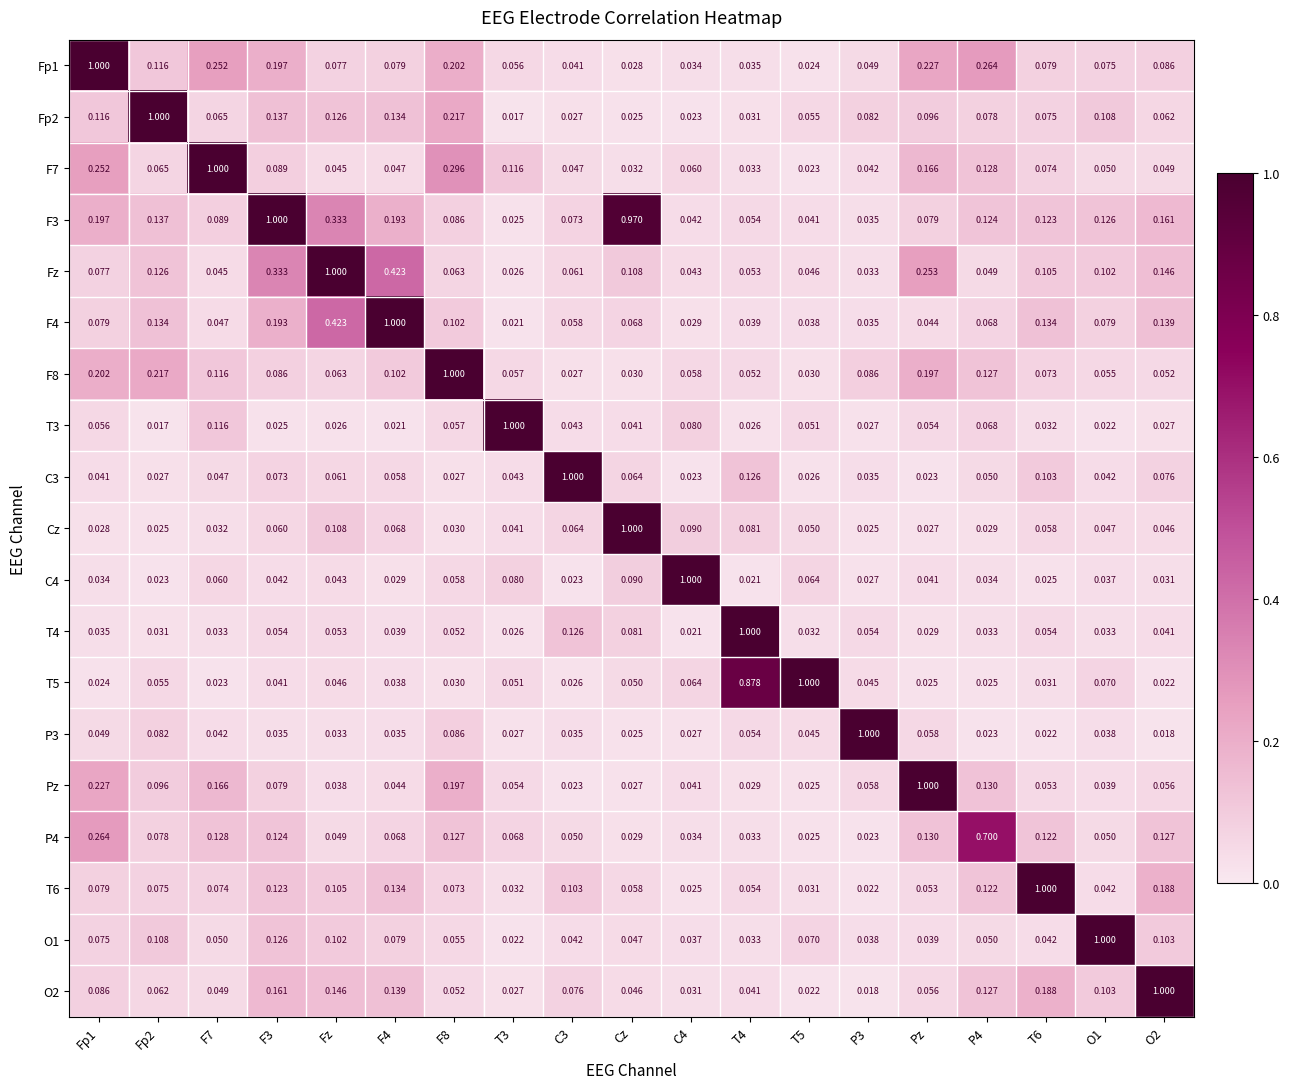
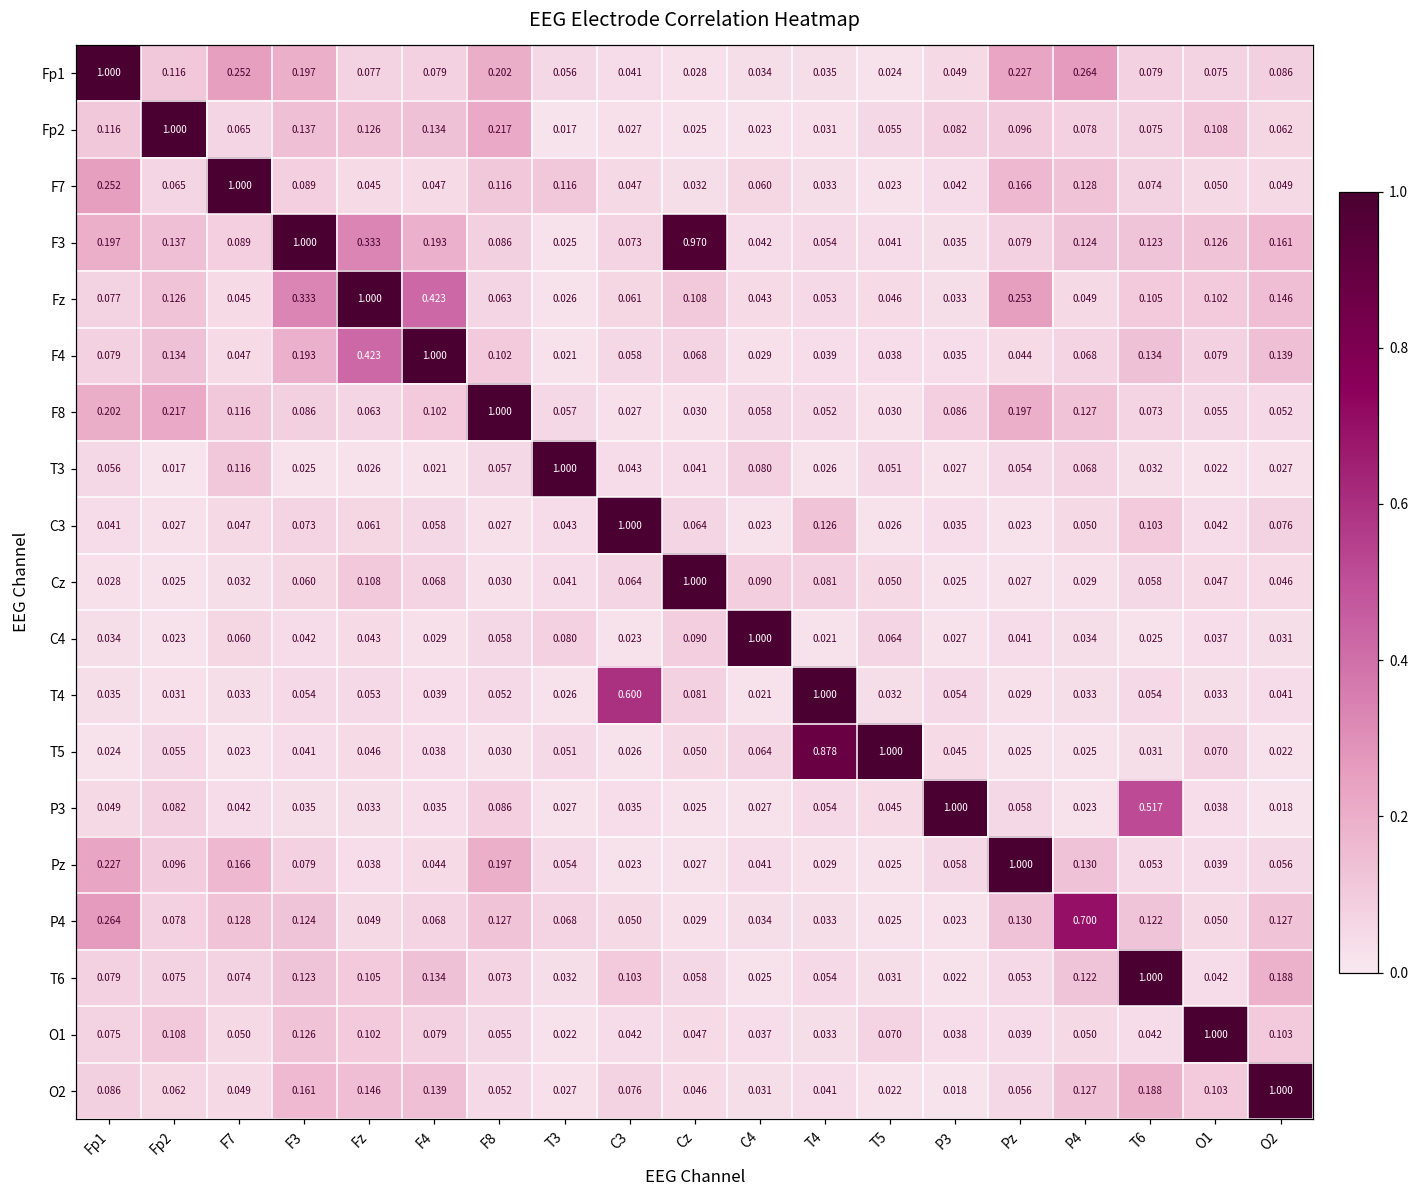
  {
    "F7": {
      "Fp1": 0.252,
      "Fp2": 0.065,
      "F7": 1.000,
      "F3": 0.089,
      "Fz": 0.045,
      "F4": 0.047,
-     "F8": 0.296,
+     "F8": 0.116,
      "T3": 0.116,
      "C3": 0.047,
      "Cz": 0.032,
      "C4": 0.060,
      "T4": 0.033,
      "T5": 0.023,
      "P3": 0.042,
      "Pz": 0.166,
      "P4": 0.128,
      "T6": 0.074,
      "O1": 0.050,
      "O2": 0.049
    },
    "T4": {
      "Fp1": 0.035,
      "Fp2": 0.031,
      "F7": 0.033,
      "F3": 0.054,
      "Fz": 0.053,
      "F4": 0.039,
      "F8": 0.052,
      "T3": 0.026,
-     "C3": 0.126,
+     "C3": 0.600,
      "Cz": 0.081,
      "C4": 0.021,
      "T4": 1.000,
      "T5": 0.032,
      "P3": 0.054,
      "Pz": 0.029,
      "P4": 0.033,
      "T6": 0.054,
      "O1": 0.033,
      "O2": 0.041
    },
    "P3": {
      "Fp1": 0.049,
      "Fp2": 0.082,
      "F7": 0.042,
      "F3": 0.035,
      "Fz": 0.033,
      "F4": 0.035,
      "F8": 0.086,
      "T3": 0.027,
      "C3": 0.035,
      "Cz": 0.025,
      "C4": 0.027,
      "T4": 0.054,
      "T5": 0.045,
      "P3": 1.000,
      "Pz": 0.058,
      "P4": 0.023,
-     "T6": 0.022,
+     "T6": 0.517,
      "O1": 0.038,
      "O2": 0.018
    }
  }
